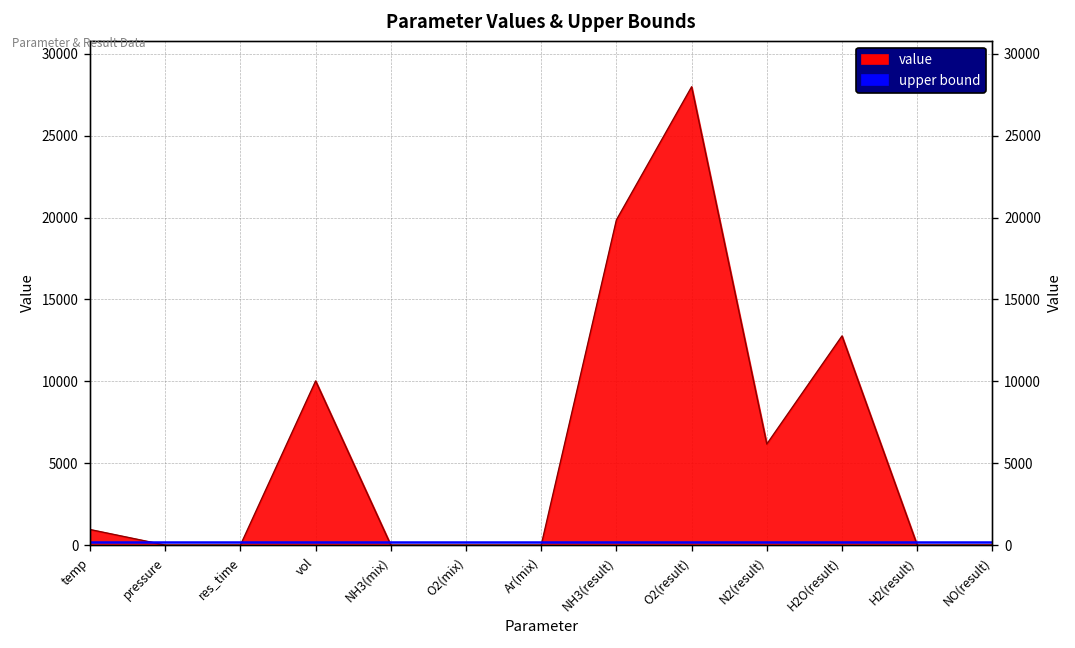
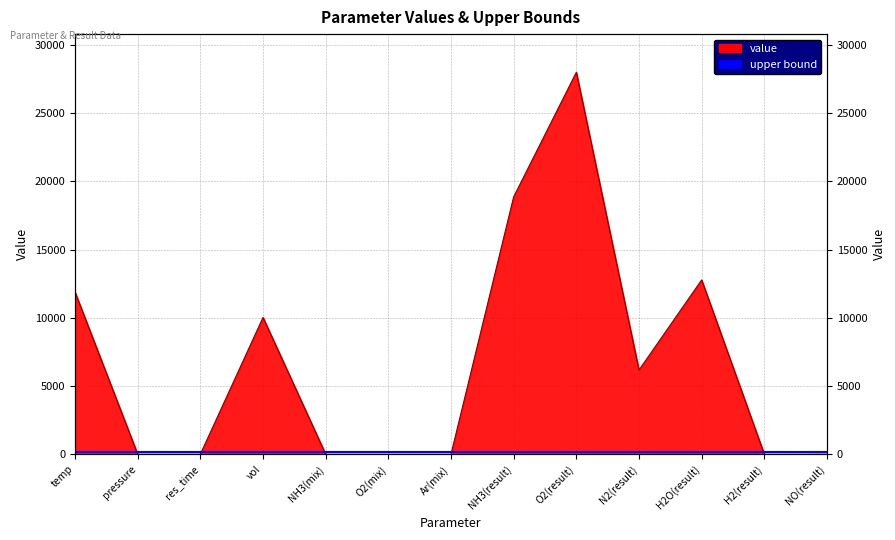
  {
-   "temp": 1000,
+   "temp": 11900,
    "pressure": 0,
    "res_time": 0,
    "vol": 10000,
    "NH3(mix)": 0,
    "O2(mix)": 0,
    "Ar(mix)": 0,
-   "NH3(result)": 19900,
+   "NH3(result)": 18900,
    "O2(result)": 28000,
    "N2(result)": 6200,
    "H2O(result)": 12800,
    "H2(result)": 0,
    "NO(result)": 0
  }
